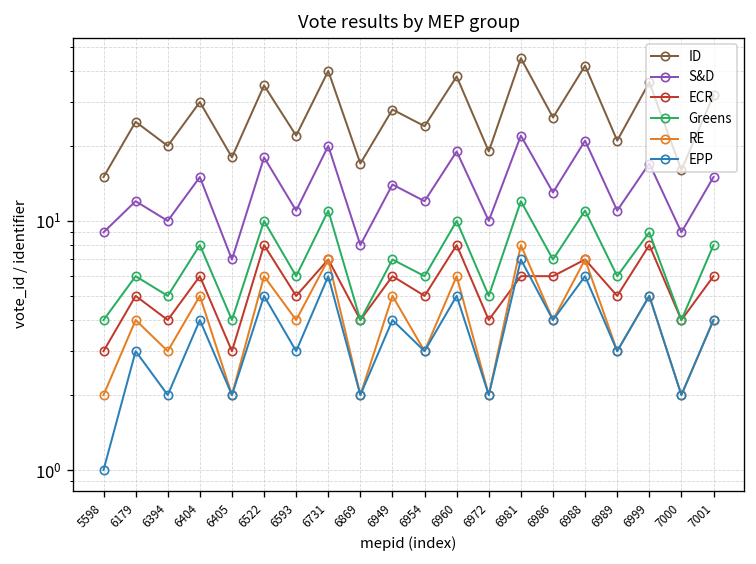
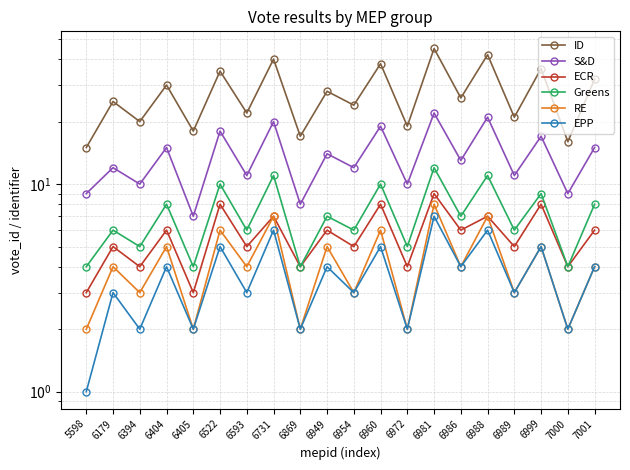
  {
    "ID": {
      "5598": 15,
      "6179": 25,
      "6394": 20,
      "6404": 30,
      "6405": 18,
      "6522": 35,
      "6593": 22,
      "6731": 40,
      "6869": 17,
      "6949": 28,
      "6954": 24,
      "6960": 38,
      "6972": 19,
      "6981": 45,
      "6986": 26,
      "6988": 42,
      "6989": 21,
      "7000": 16
    },
    "S&D": {
      "5598": 9,
      "6179": 12,
      "6394": 10,
      "6404": 15,
      "6405": 7,
      "6522": 18,
      "6593": 11,
      "6731": 20,
      "6869": 8,
      "6949": 14,
      "6954": 12,
      "6960": 19,
      "6972": 10,
      "6981": 22,
      "6986": 13,
      "6988": 21,
      "6989": 11,
      "6999": 17,
      "7000": 9,
      "7001": 15
    },
    "ECR": {
      "5598": 3,
      "6179": 5,
      "6394": 4,
      "6404": 6,
      "6405": 3,
      "6522": 8,
      "6593": 5,
      "6949": 6,
      "6954": 5,
      "6960": 8,
      "6972": 4,
-     "6981": 6,
+     "6981": 9,
      "6986": 6,
      "6989": 5,
      "6999": 8,
      "7001": 6
    },
    "Greens": {
      "5598": 4,
      "6179": 6,
      "6394": 5,
      "6404": 8,
      "6405": 4,
      "6522": 10,
      "6593": 6,
      "6731": 11,
      "6949": 7,
      "6954": 6,
      "6960": 10,
      "6972": 5,
      "6981": 12,
      "6986": 7,
      "6988": 11,
      "6989": 6,
      "6999": 9,
      "7001": 8
    },
    "RE": {
      "5598": 2,
      "6179": 4,
      "6394": 3,
      "6404": 5,
      "6522": 6,
      "6593": 4,
      "6949": 5,
      "6960": 6,
      "6981": 8
    },
    "EPP": {
      "5598": 1,
      "6179": 3,
      "6394": 2,
      "6404": 4,
      "6522": 5,
      "6593": 3,
      "6731": 6,
      "6949": 4,
      "6960": 5,
      "6981": 7,
      "6988": 6
    }
  }
